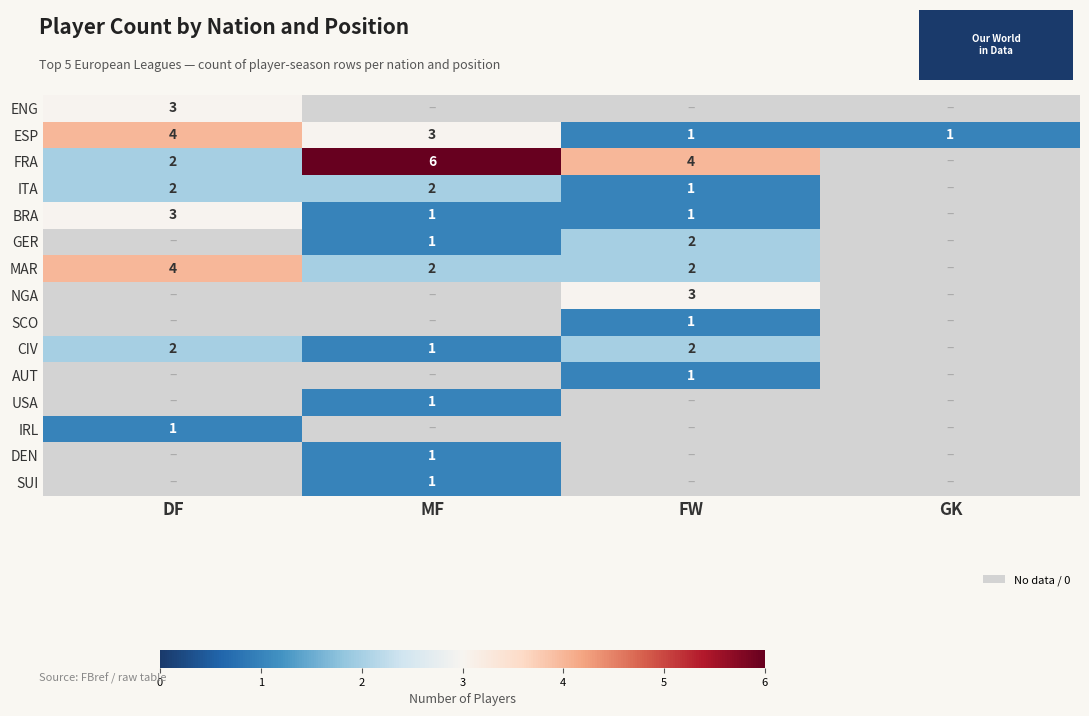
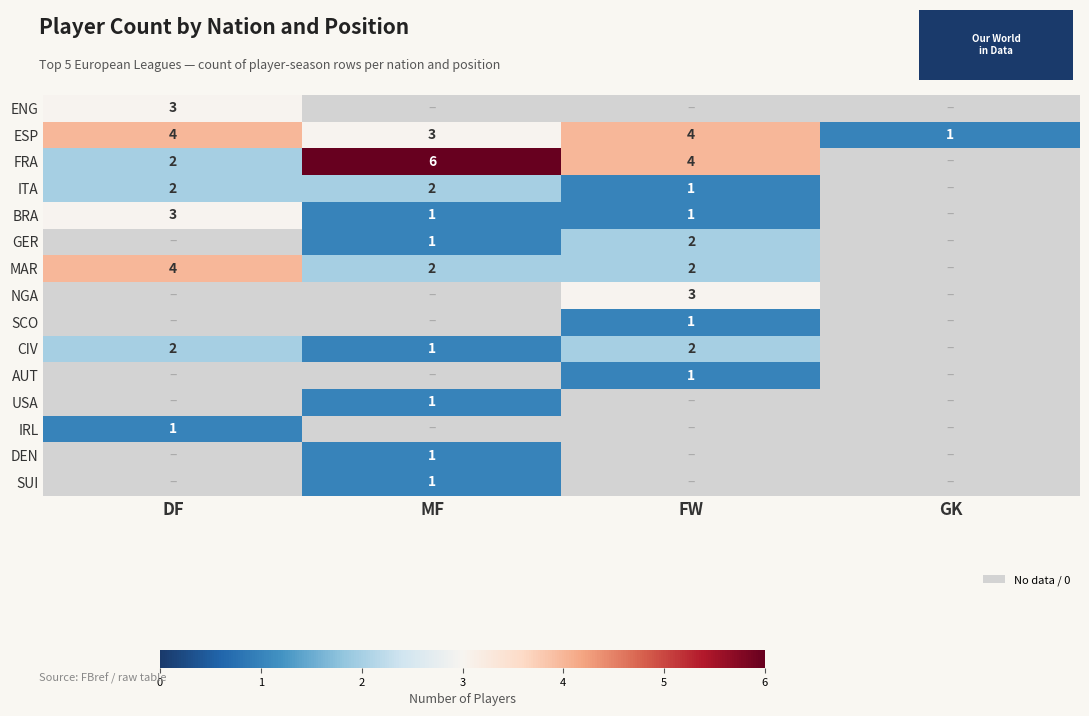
  {
    "ENG": {
      "DF": 3
    },
    "ESP": {
      "DF": 4,
      "MF": 3,
-     "FW": 1,
+     "FW": 4,
      "GK": 1
    },
    "FRA": {
      "DF": 2,
      "MF": 6,
      "FW": 4
    },
    "ITA": {
      "DF": 2,
      "MF": 2,
      "FW": 1
    },
    "BRA": {
      "DF": 3,
      "MF": 1,
      "FW": 1
    },
    "GER": {
      "MF": 1,
      "FW": 2
    },
    "MAR": {
      "DF": 4,
      "MF": 2,
      "FW": 2
    },
    "NGA": {
      "FW": 3
    },
    "SCO": {
      "FW": 1
    },
    "CIV": {
      "DF": 2,
      "MF": 1,
      "FW": 2
    },
    "AUT": {
      "FW": 1
    },
    "USA": {
      "MF": 1
    },
    "IRL": {
      "DF": 1
    },
    "DEN": {
      "MF": 1
    },
    "SUI": {
      "MF": 1
    }
  }
